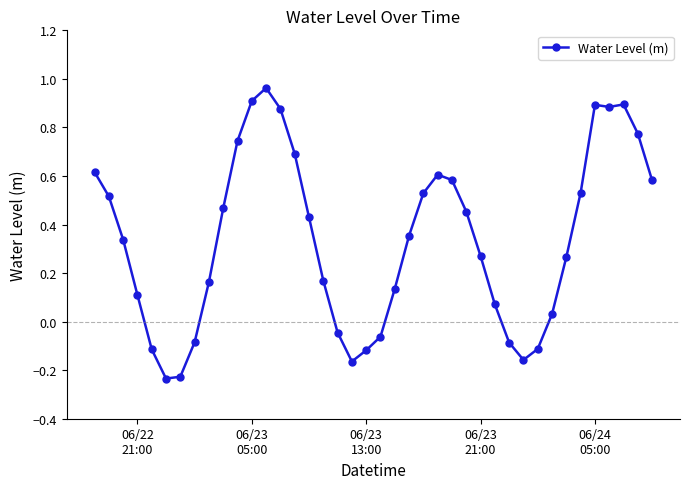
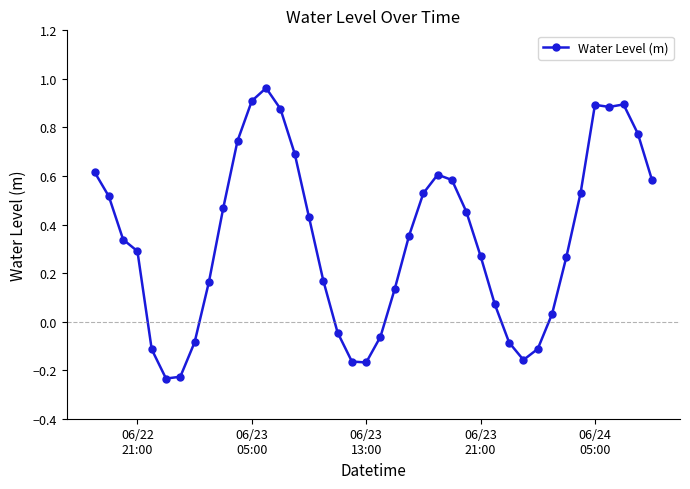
  {
-   "06/22 21:00": 0.11,
+   "06/22 21:00": 0.29,
    "06/23 05:00": 0.91,
-   "06/23 13:00": -0.12,
+   "06/23 13:00": -0.17,
    "06/23 21:00": 0.27,
    "06/24 05:00": 0.89
  }
